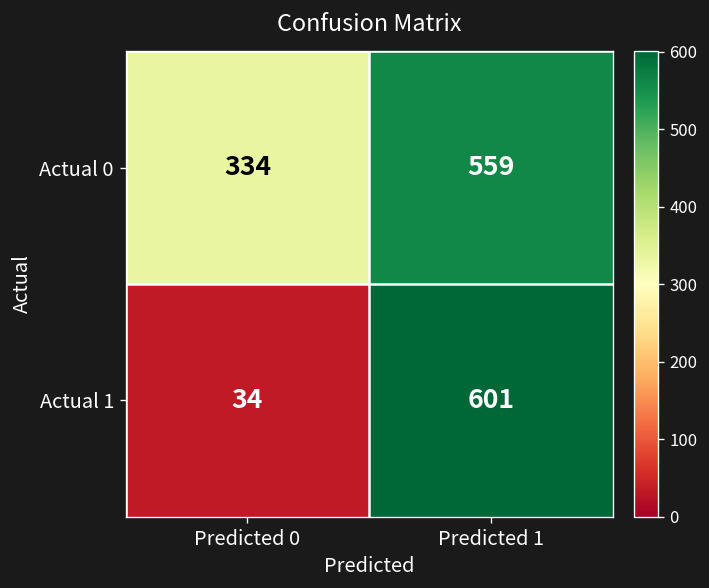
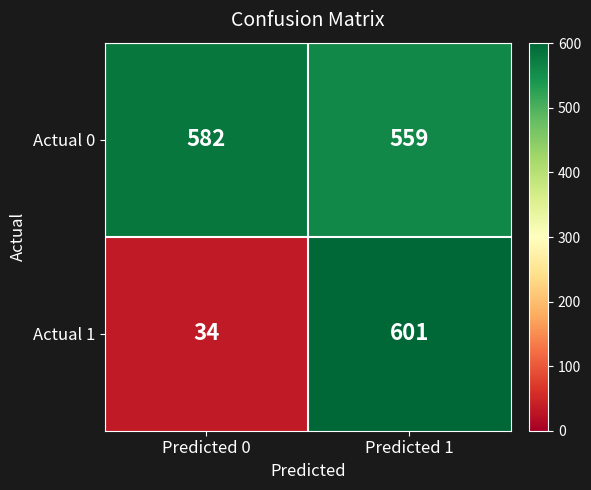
  {
    "Actual 0": {
-     "Predicted 0": 334,
+     "Predicted 0": 582,
      "Predicted 1": 559
    },
    "Actual 1": {
      "Predicted 0": 34,
      "Predicted 1": 601
    }
  }
